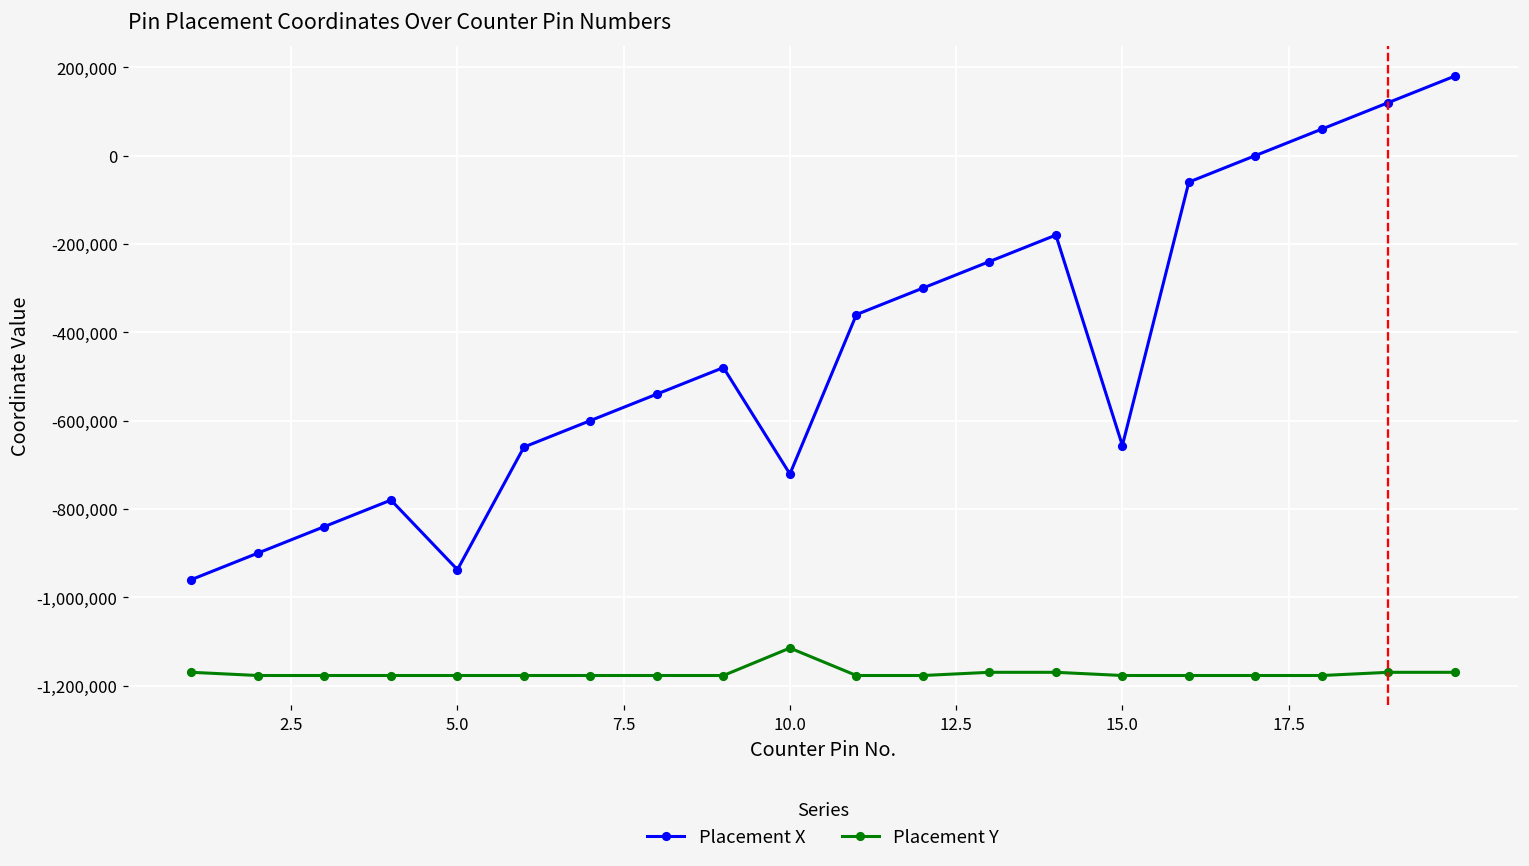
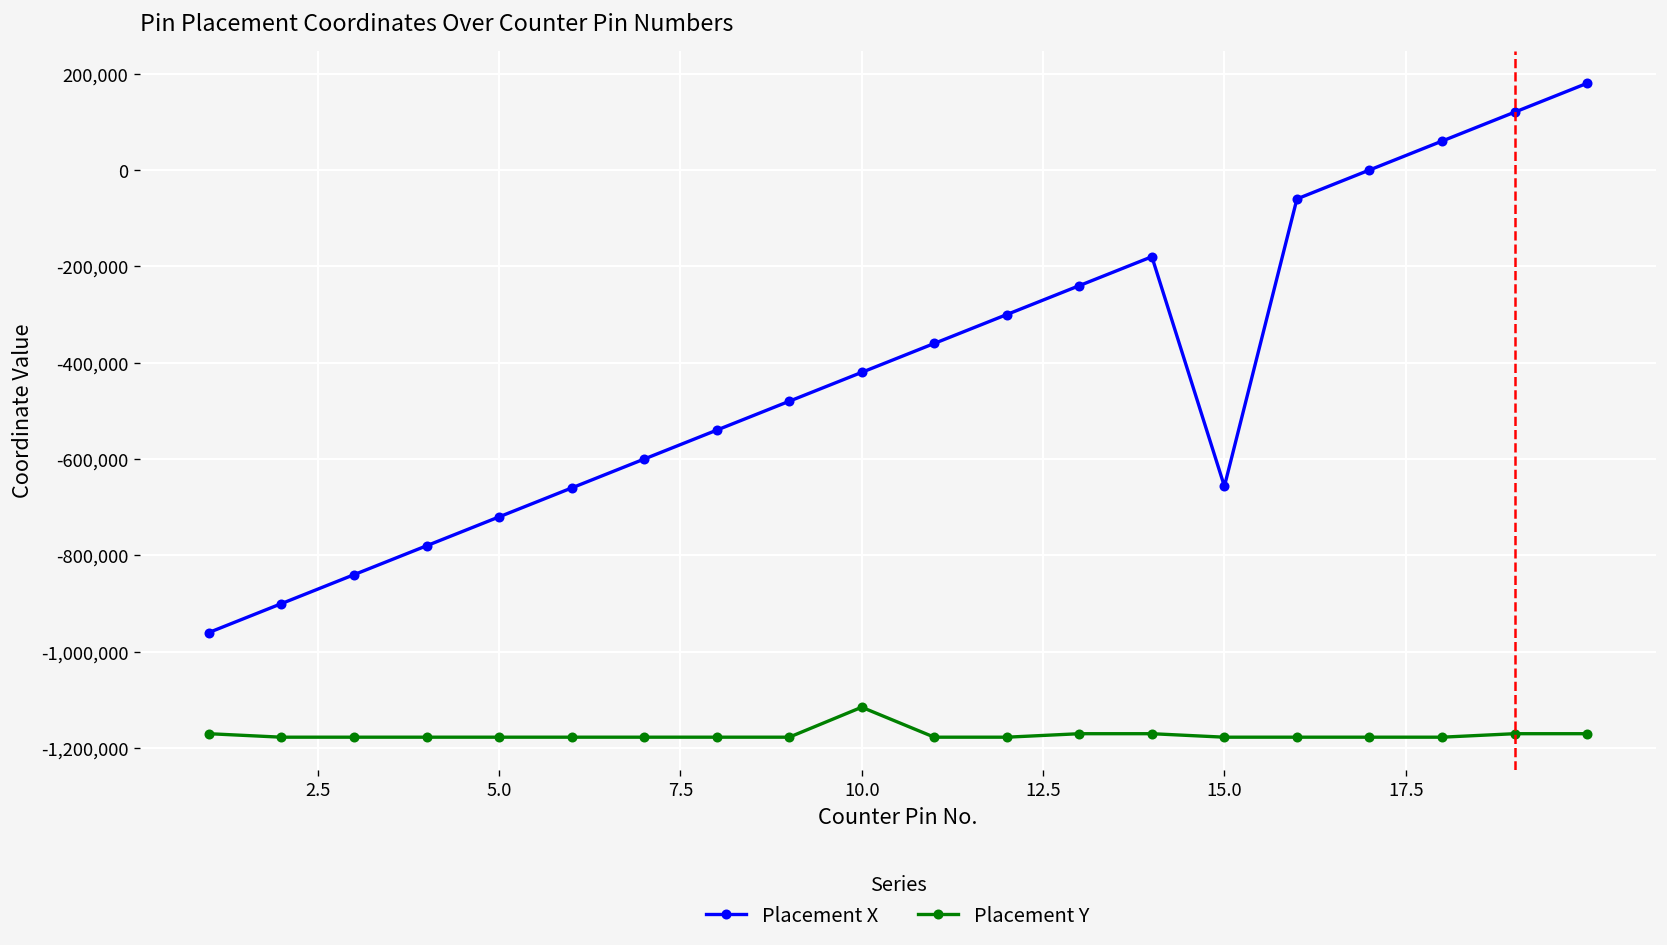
  {
    "Placement X": {
-     "5.0": "-940,000",
-     "10.0": "-720,000",
+     "5.0": "-720,000",
+     "10.0": "-420,000",
      "15.0": "-660,000"
    },
    "Placement Y": {
      "5.0": "-1,180,000",
      "10.0": "-1,120,000",
      "15.0": "-1,180,000"
    }
  }
